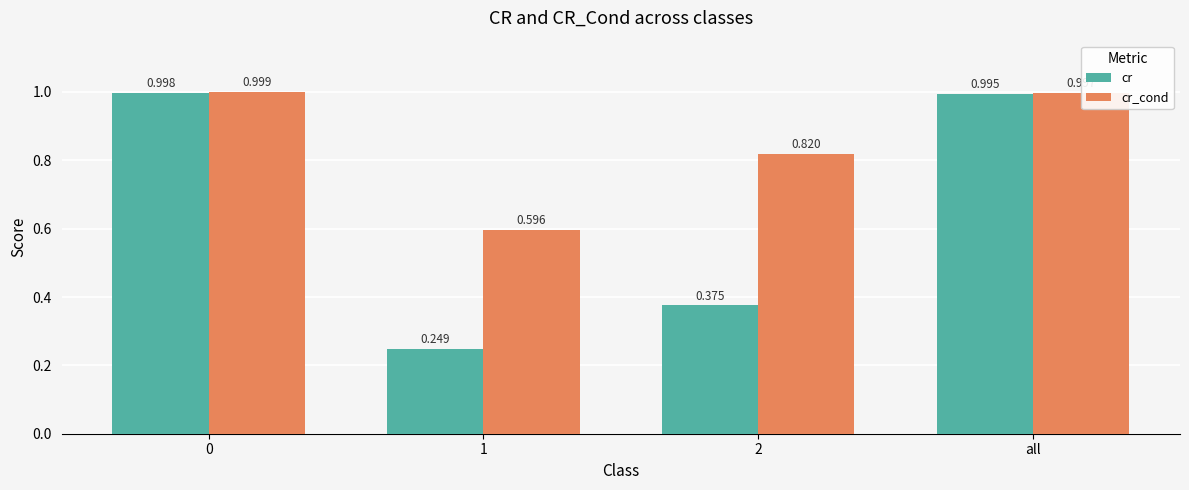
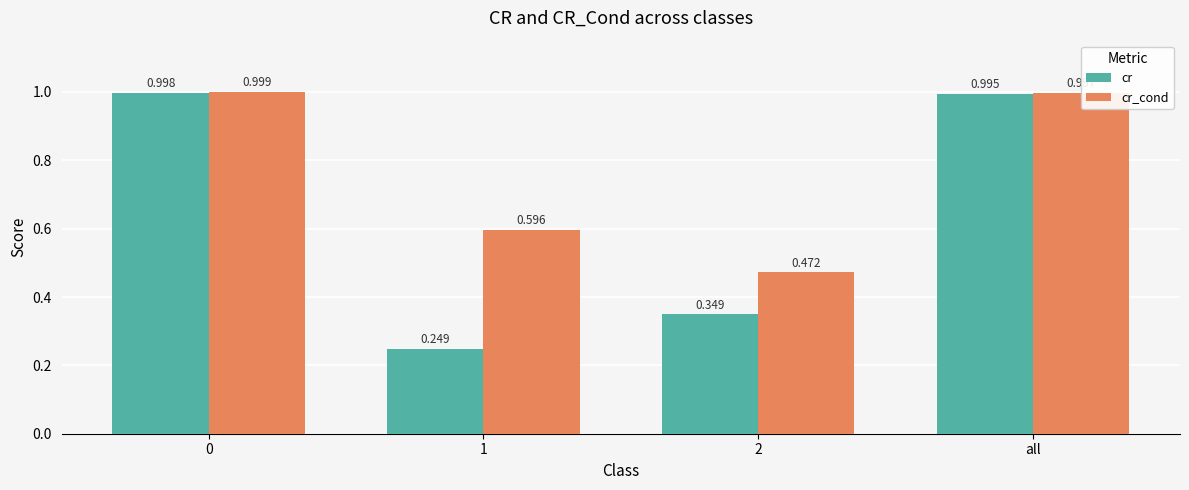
  {
    "cr": {
      "0": 0.998,
      "1": 0.249,
-     "2": 0.375,
+     "2": 0.349,
      "all": 0.995
    },
    "cr_cond": {
      "0": 0.999,
      "1": 0.596,
-     "2": 0.820
+     "2": 0.472
    }
  }
